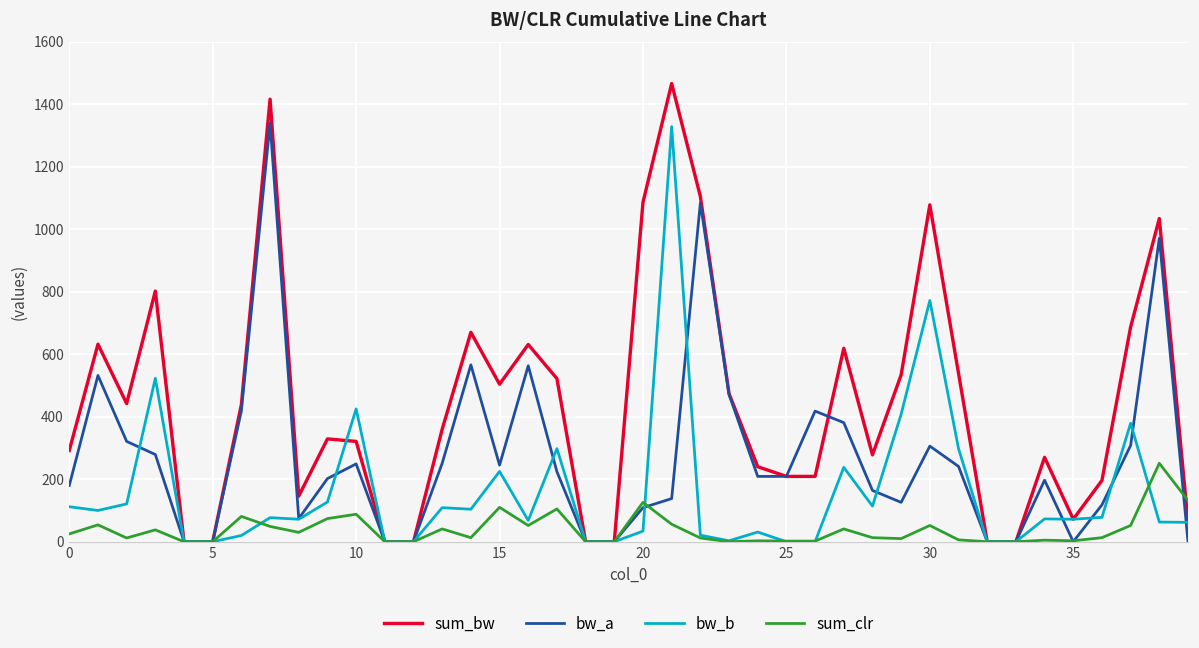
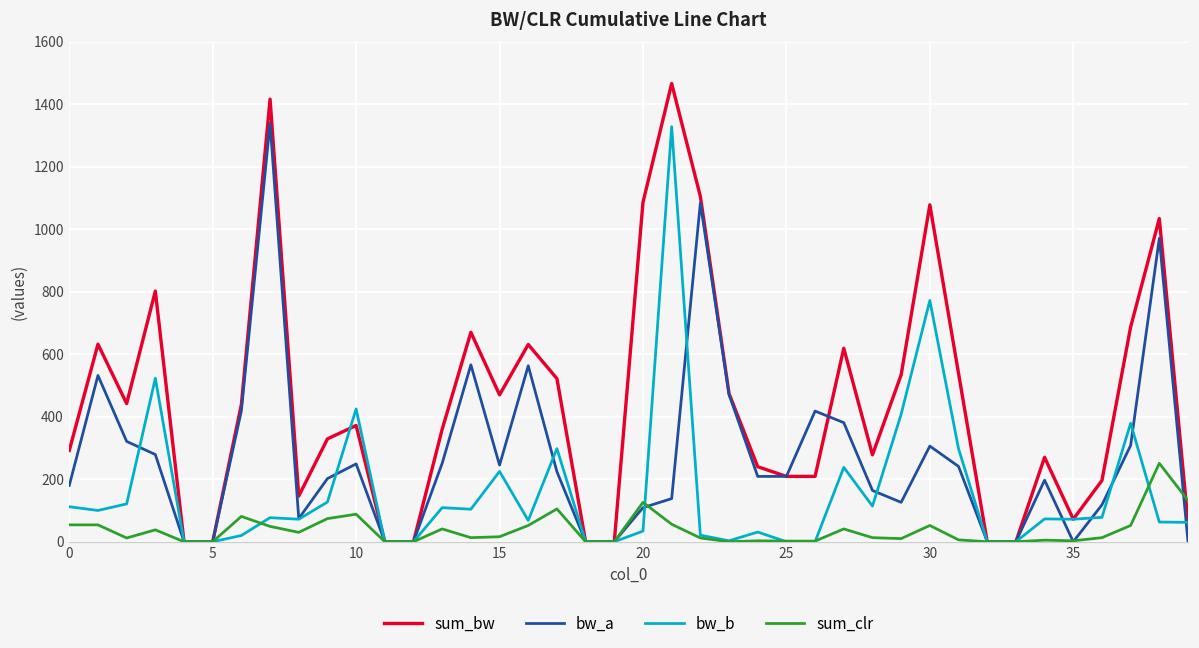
  {
    "sum_bw": {
      "0": 290,
-     "10": 320,
-     "15": 500,
+     "10": 370,
+     "15": 470,
      "20": 1090,
      "30": 1080
    },
    "bw_a": {
      "0": 180,
      "10": 250,
      "15": 250,
      "20": 110,
      "30": 310
    },
    "bw_b": {
      "0": 110,
      "10": 430,
      "15": 230,
      "20": 30,
      "30": 770
    },
    "sum_clr": {
-     "0": 30,
+     "0": 50,
      "10": 90,
-     "15": 110,
+     "15": 20,
      "20": 130,
      "30": 50
    }
  }
